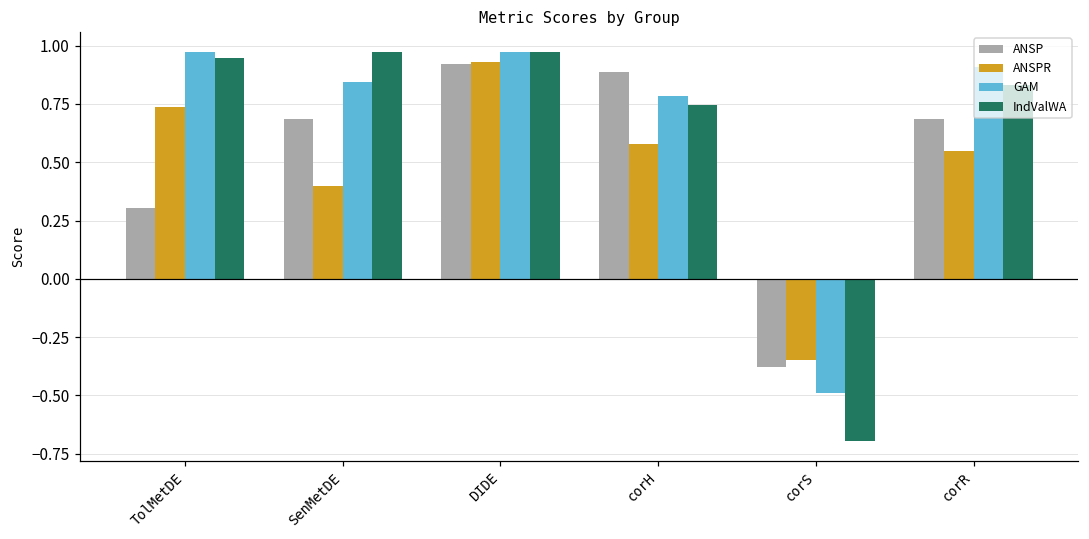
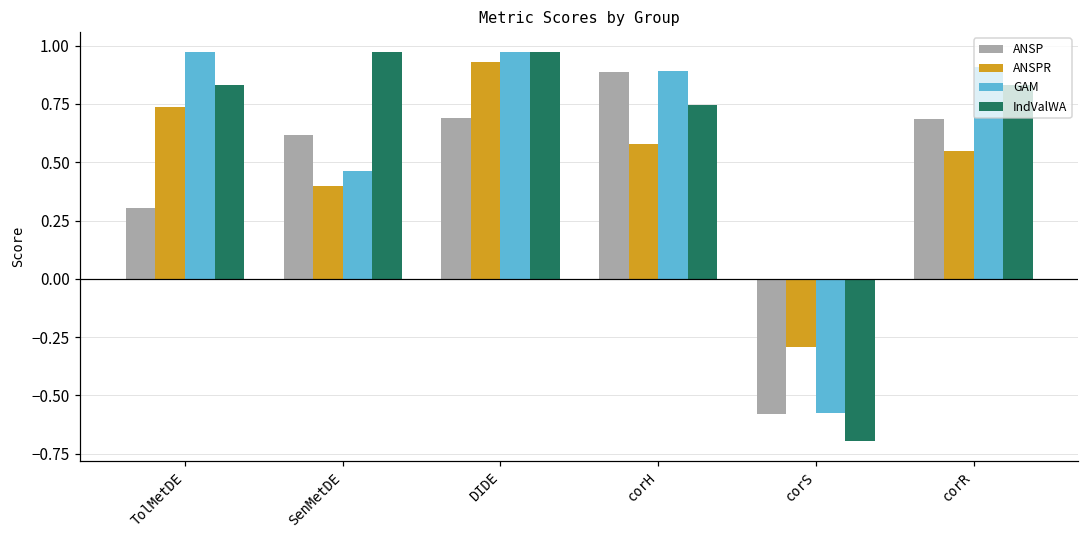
  {
    "ANSP": {
      "TolMetDE": 0.30,
-     "SenMetDE": 0.68,
-     "DIDE": 0.92,
+     "SenMetDE": 0.62,
+     "DIDE": 0.69,
      "corH": 0.89,
-     "corS": -0.38,
+     "corS": -0.58,
      "corR": 0.69
    },
    "ANSPR": {
      "TolMetDE": 0.74,
      "SenMetDE": 0.40,
      "DIDE": 0.93,
      "corH": 0.58,
-     "corS": -0.35,
+     "corS": -0.29,
      "corR": 0.55
    },
    "GAM": {
      "TolMetDE": 0.97,
-     "SenMetDE": 0.84,
+     "SenMetDE": 0.46,
      "DIDE": 0.97,
-     "corH": 0.79,
-     "corS": -0.49
+     "corH": 0.89,
+     "corS": -0.57
    },
    "IndValWA": {
-     "TolMetDE": 0.95,
+     "TolMetDE": 0.83,
      "SenMetDE": 0.97,
      "DIDE": 0.97,
      "corH": 0.75,
      "corS": -0.70
    }
  }
